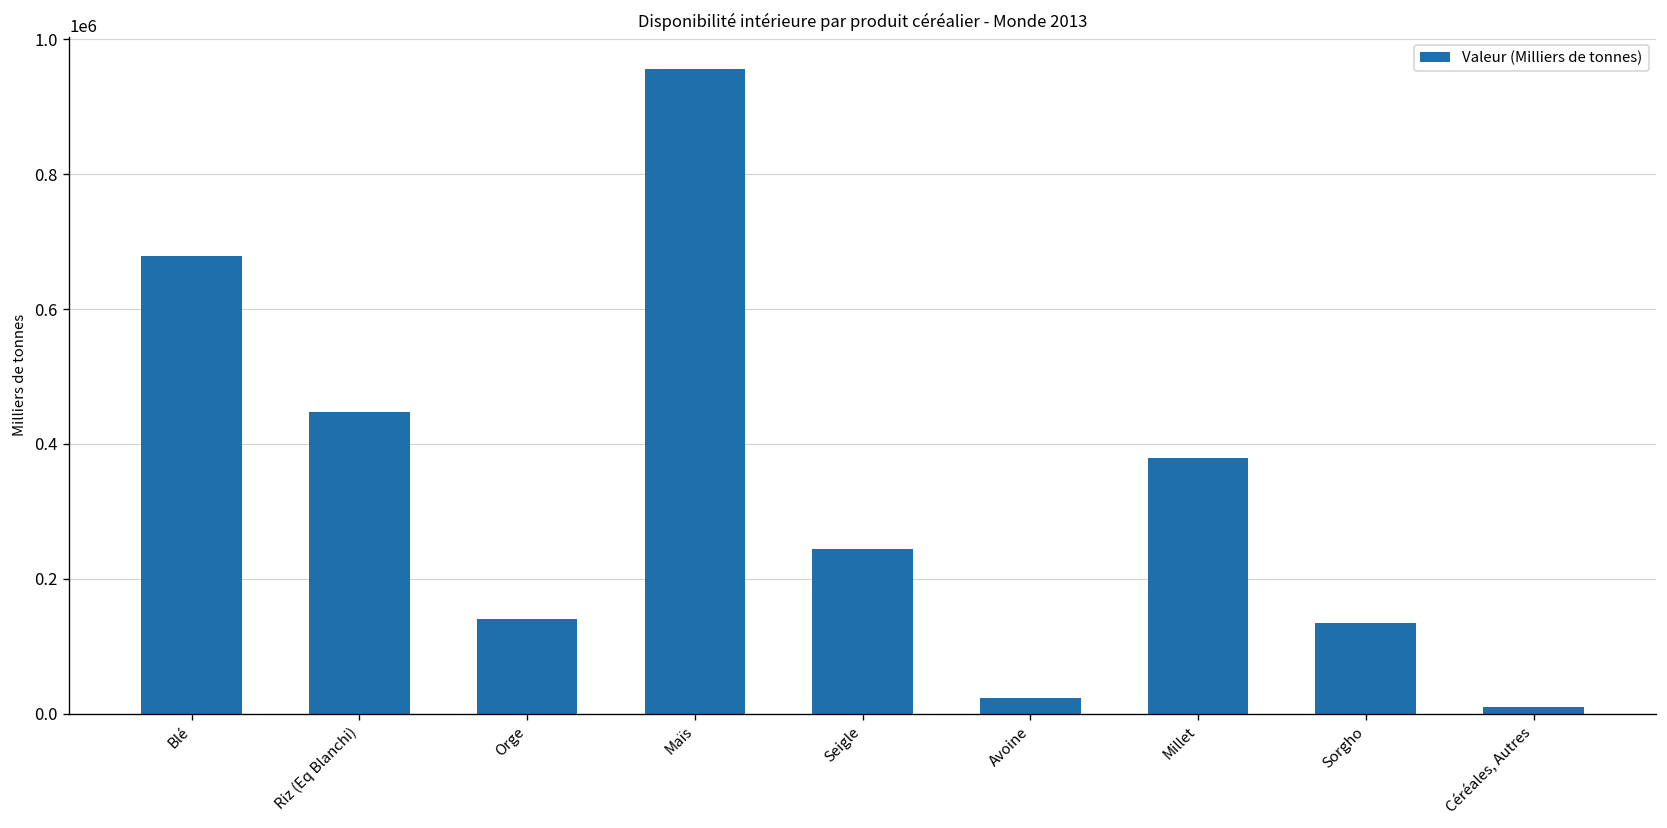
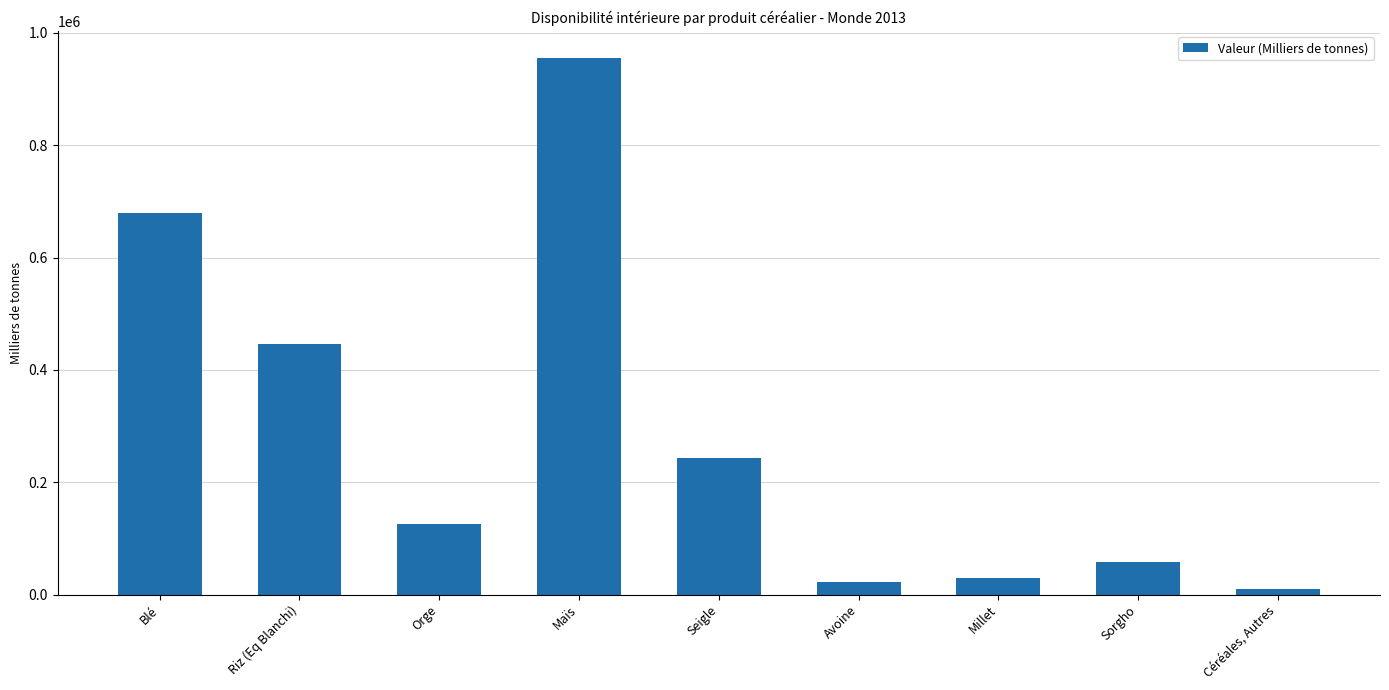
  {
    "Blé": 680000,
    "Riz (Eq Blanchi)": 450000,
-   "Orge": 140000,
+   "Orge": 130000,
    "Maïs": 960000,
    "Seigle": 240000,
    "Avoine": 20000,
-   "Millet": 380000,
-   "Sorgho": 130000,
+   "Millet": 30000,
+   "Sorgho": 60000,
    "Céréales, Autres": 10000
  }
